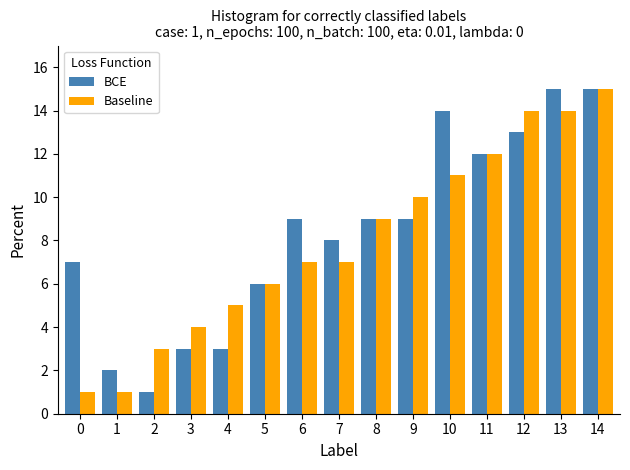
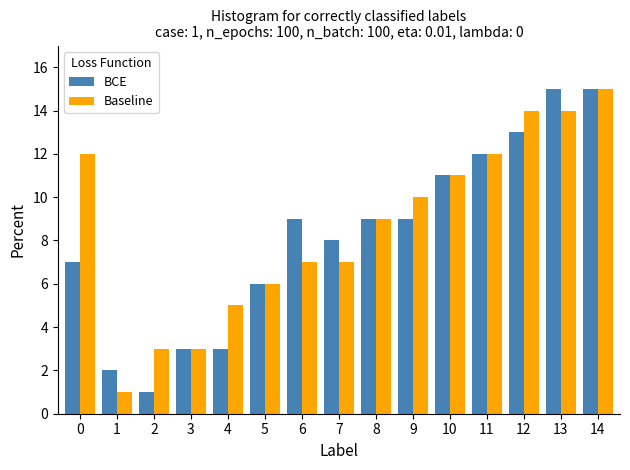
  {
    "BCE": {
      "0": 7,
      "1": 2,
      "2": 1,
      "3": 3,
      "4": 3,
      "5": 6,
      "6": 9,
      "7": 8,
      "8": 9,
      "9": 9,
-     "10": 14,
+     "10": 11,
      "11": 12,
      "12": 13,
      "13": 15,
      "14": 15
    },
    "Baseline": {
-     "0": 1,
+     "0": 12,
      "1": 1,
      "2": 3,
-     "3": 4,
+     "3": 3,
      "4": 5,
      "5": 6,
      "6": 7,
      "7": 7,
      "8": 9,
      "9": 10,
      "10": 11,
      "11": 12,
      "12": 14,
      "13": 14,
      "14": 15
    }
  }
